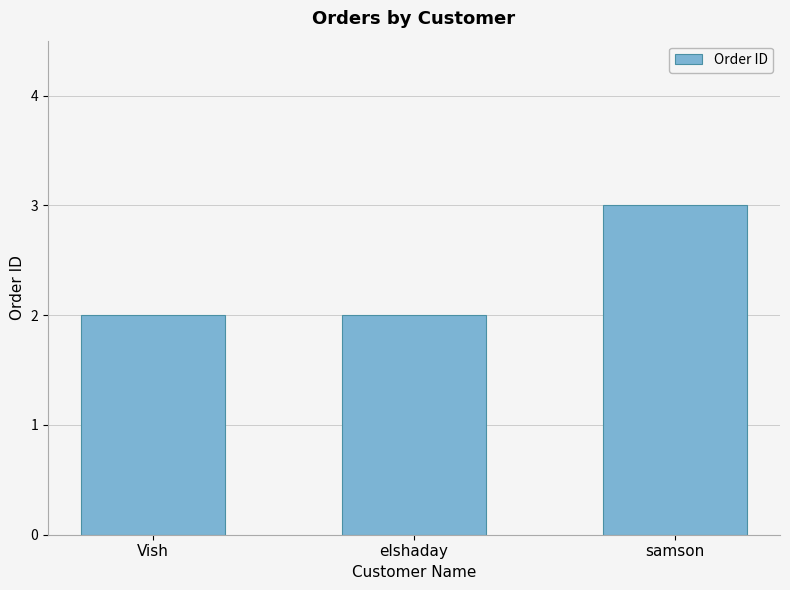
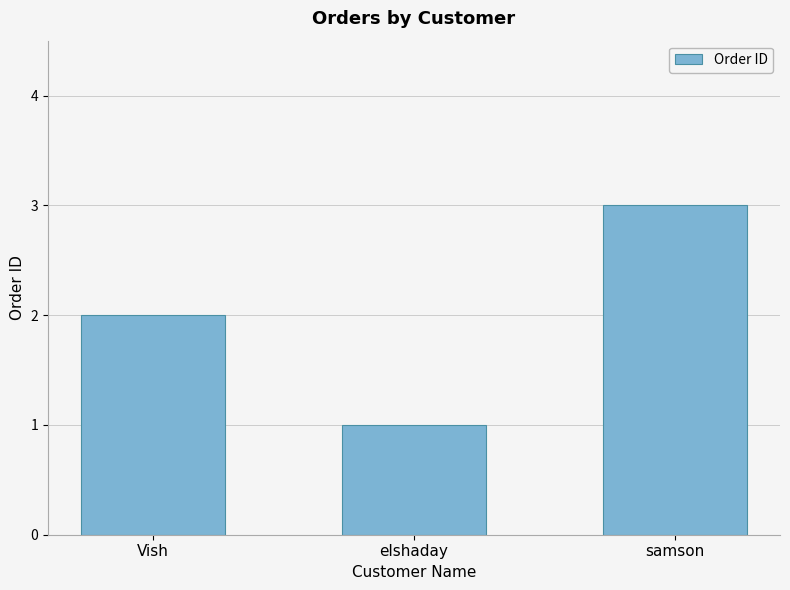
  {
    "Vish": 2,
-   "elshaday": 2,
+   "elshaday": 1,
    "samson": 3
  }
